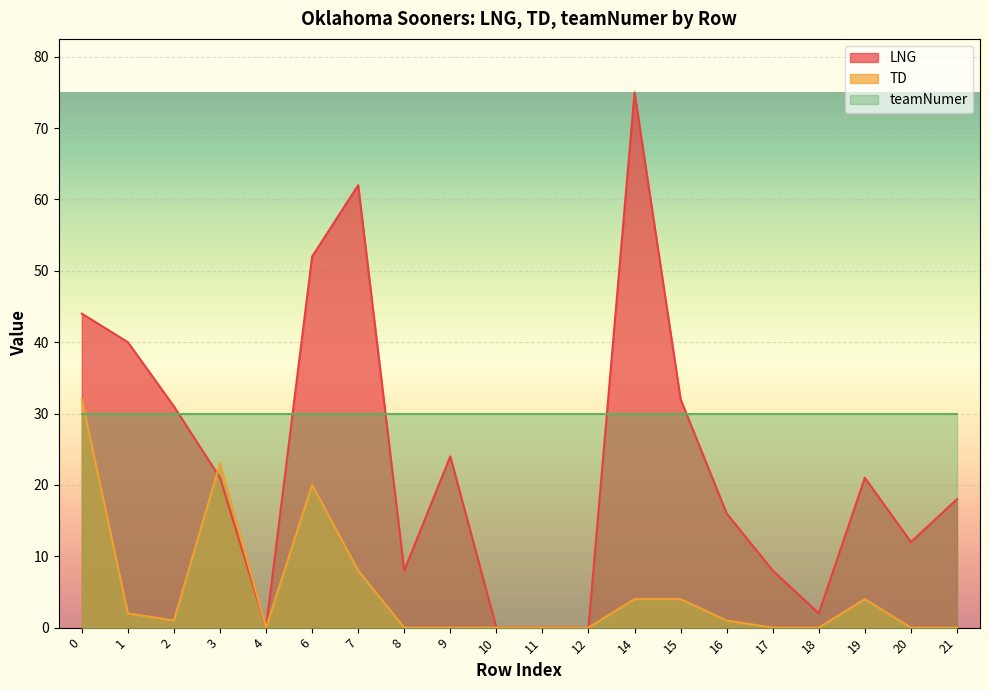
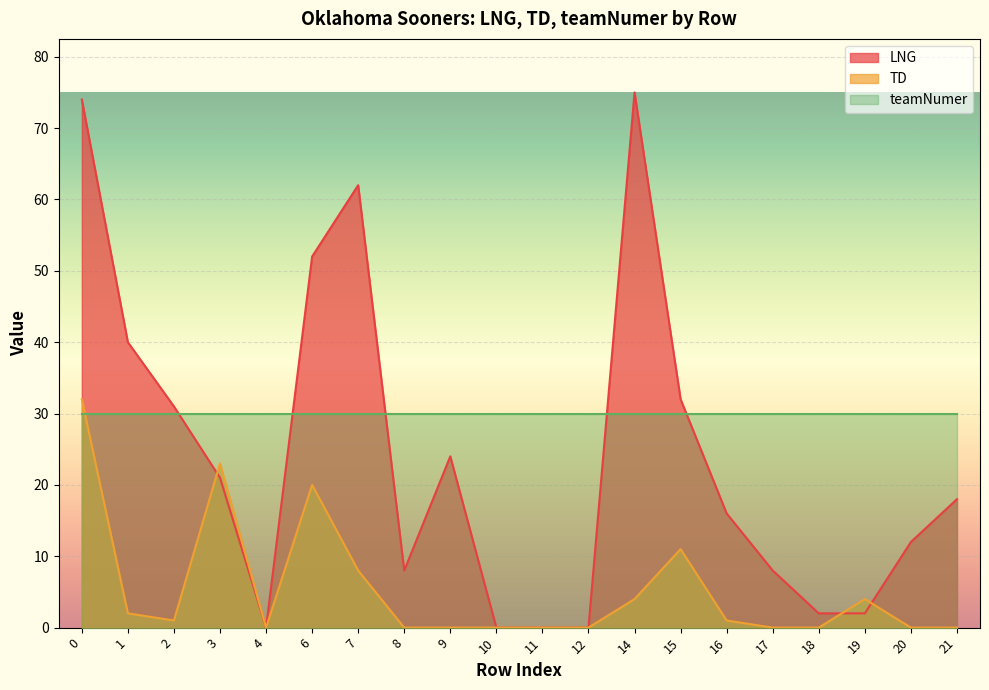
  {
    "LNG": {
-     "0": 44,
+     "0": 74,
      "1": 40,
      "2": 31,
      "3": 21,
      "6": 52,
      "7": 62,
      "8": 8,
      "9": 24,
      "14": 75,
      "15": 32,
      "16": 16,
      "17": 8,
      "18": 2,
-     "19": 21,
+     "19": 2,
      "20": 12,
      "21": 18
    },
    "TD": {
      "0": 32,
      "1": 2,
      "2": 1,
      "3": 23,
      "6": 20,
      "7": 8,
      "8": 0,
      "9": 0,
      "14": 4,
-     "15": 4,
+     "15": 11,
      "16": 1,
      "17": 0,
      "18": 0,
      "19": 4,
      "20": 0,
      "21": 0
    },
    "teamNumer": {
      "0": 30,
      "1": 30,
      "2": 30,
      "3": 30,
      "4": 30,
      "6": 30,
      "7": 30,
      "8": 30,
      "9": 30,
      "10": 30,
      "11": 30,
      "12": 30,
      "14": 30,
      "15": 30,
      "16": 30,
      "17": 30,
      "18": 30,
      "19": 30,
      "20": 30,
      "21": 30
    }
  }
